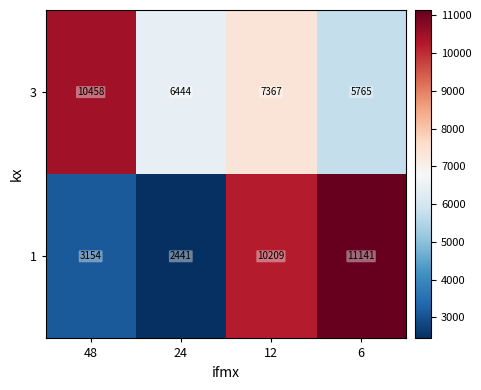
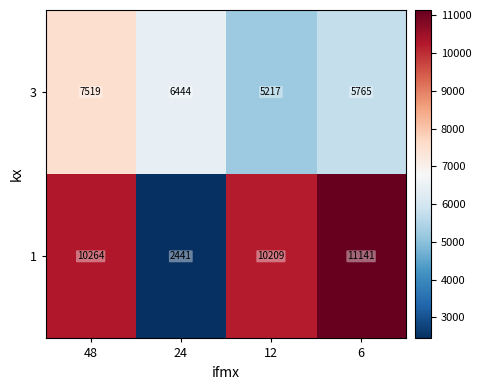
  {
    "3": {
-     "48": 10458,
-     "12": 7367
+     "48": 7519,
+     "12": 5217
    },
    "1": {
-     "48": 3154
+     "48": 10264
    }
  }
